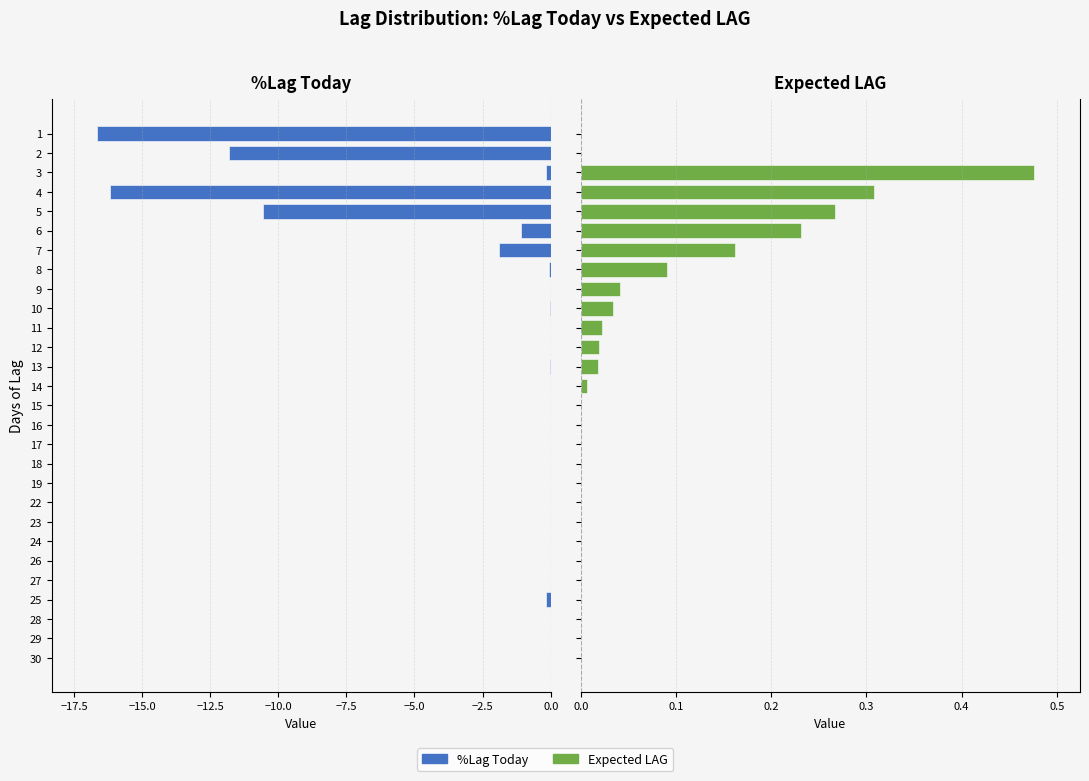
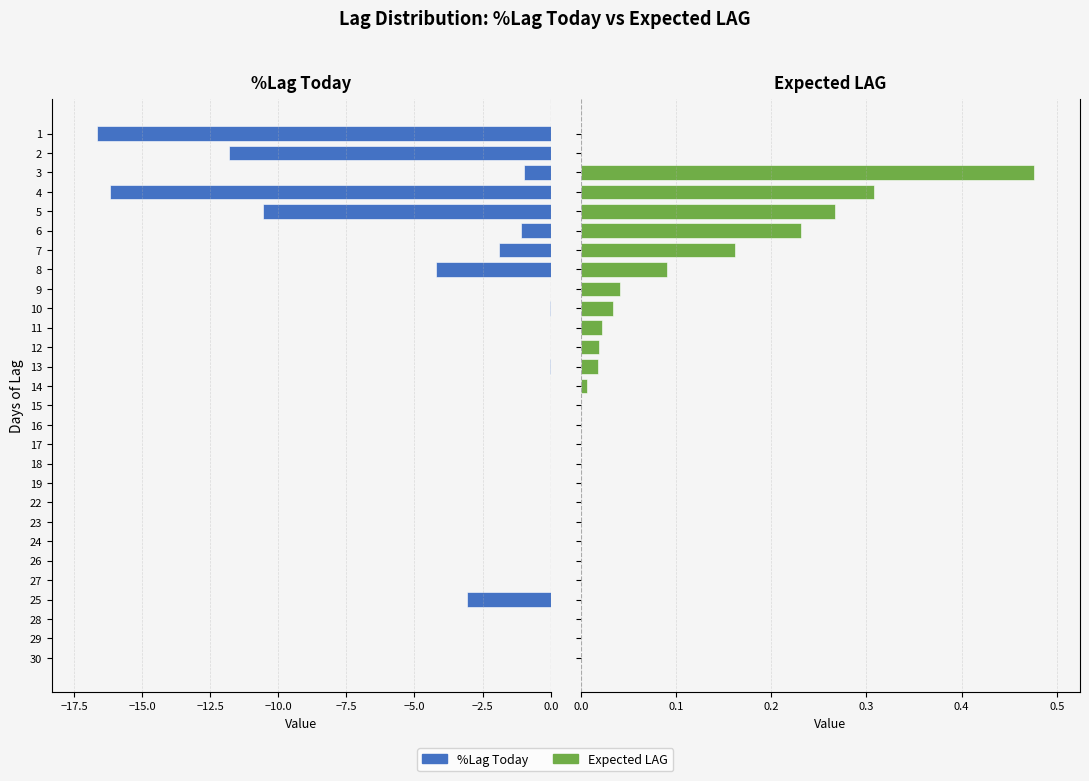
  {
    "%Lag Today": {
      "1": -16.6,
      "2": -11.8,
-     "3": -0.2,
+     "3": -1.0,
      "4": -16.2,
      "5": -10.6,
      "6": -1.1,
      "7": -1.9,
-     "8": -0.1,
+     "8": -4.2,
      "17": 0.0,
      "22": 0.0,
      "23": 0.0,
      "24": 0.0,
      "26": 0.0,
      "27": 0.0,
-     "25": -0.2,
+     "25": -3.1,
      "28": 0.0,
      "29": 0.0,
      "30": 0.0
    }
  }
